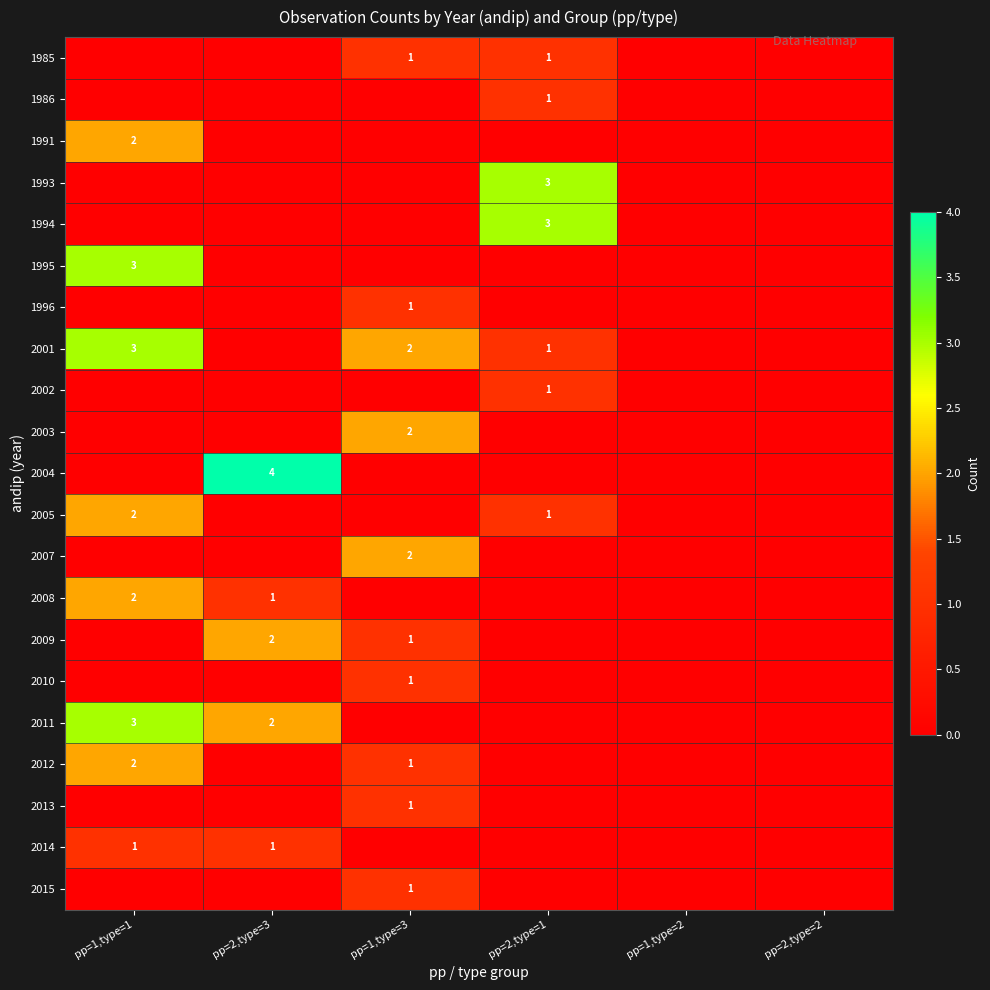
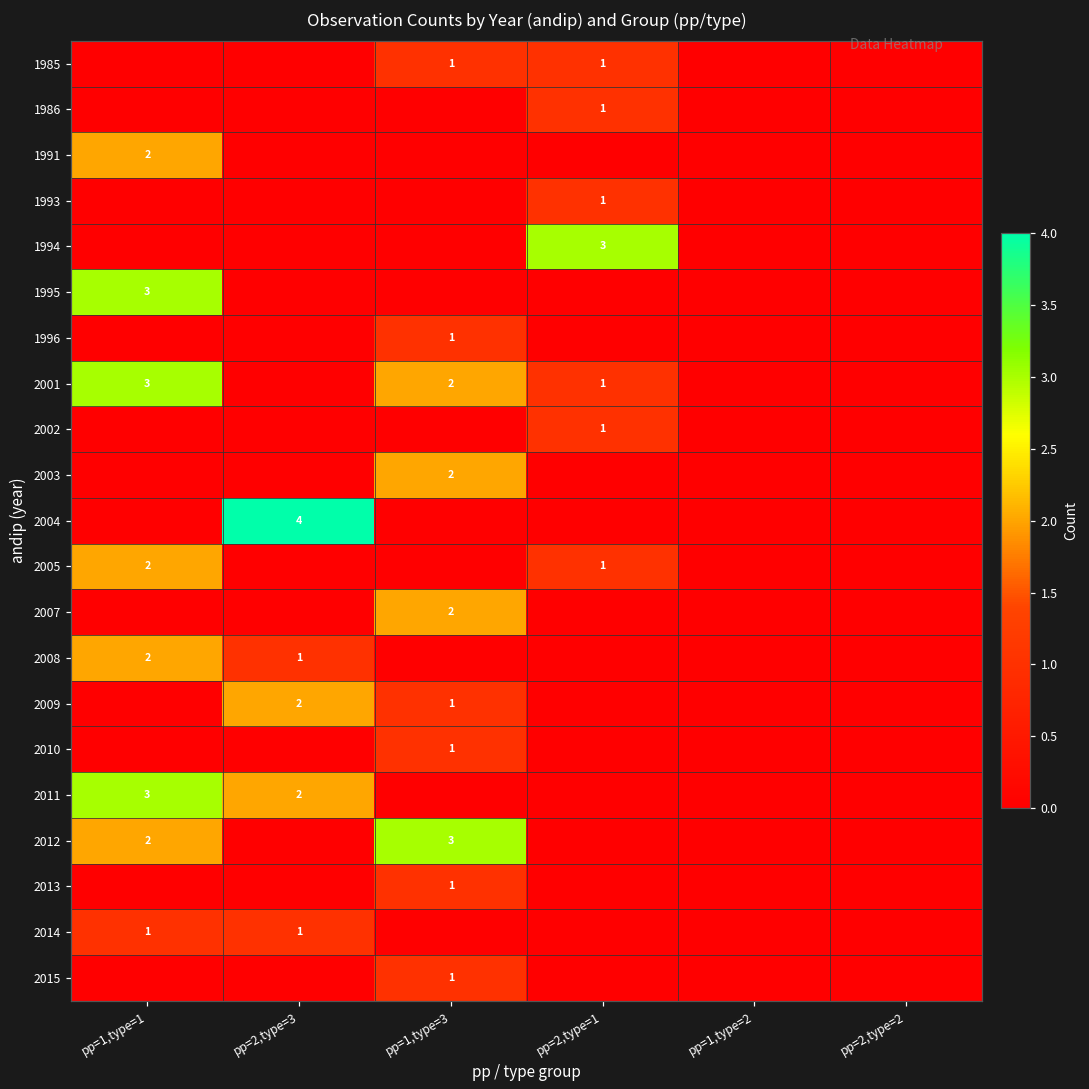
  {
    "1985": {
      "pp=1,type=3": 1,
      "pp=2,type=1": 1
    },
    "1986": {
      "pp=2,type=1": 1
    },
    "1991": {
      "pp=1,type=1": 2
    },
    "1993": {
-     "pp=2,type=1": 3
+     "pp=2,type=1": 1
    },
    "1994": {
      "pp=2,type=1": 3
    },
    "1995": {
      "pp=1,type=1": 3
    },
    "1996": {
      "pp=1,type=3": 1
    },
    "2001": {
      "pp=1,type=1": 3,
      "pp=1,type=3": 2,
      "pp=2,type=1": 1
    },
    "2002": {
      "pp=2,type=1": 1
    },
    "2003": {
      "pp=1,type=3": 2
    },
    "2004": {
      "pp=2,type=3": 4
    },
    "2005": {
      "pp=1,type=1": 2,
      "pp=2,type=1": 1
    },
    "2007": {
      "pp=1,type=3": 2
    },
    "2008": {
      "pp=1,type=1": 2,
      "pp=2,type=3": 1
    },
    "2009": {
      "pp=2,type=3": 2,
      "pp=1,type=3": 1
    },
    "2010": {
      "pp=1,type=3": 1
    },
    "2011": {
      "pp=1,type=1": 3,
      "pp=2,type=3": 2
    },
    "2012": {
      "pp=1,type=1": 2,
-     "pp=1,type=3": 1
+     "pp=1,type=3": 3
    },
    "2013": {
      "pp=1,type=3": 1
    },
    "2014": {
      "pp=1,type=1": 1,
      "pp=2,type=3": 1
    },
    "2015": {
      "pp=1,type=3": 1
    }
  }
